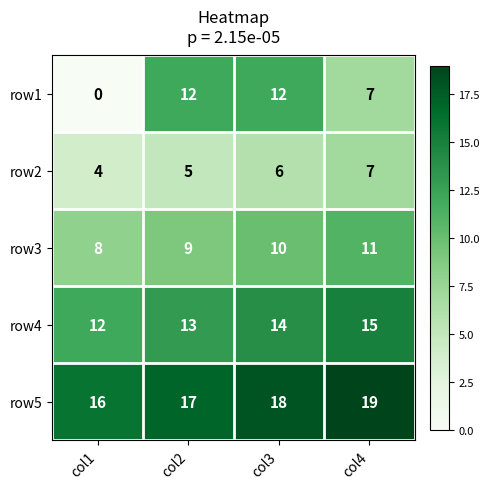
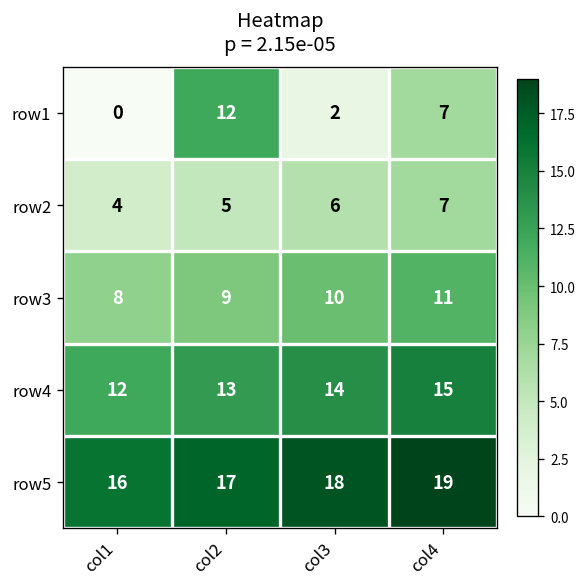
  {
    "row1": {
      "col1": 0,
      "col2": 12,
-     "col3": 12,
+     "col3": 2,
      "col4": 7
    },
    "row2": {
      "col1": 4,
      "col2": 5,
      "col3": 6,
      "col4": 7
    },
    "row3": {
      "col1": 8,
      "col2": 9,
      "col3": 10,
      "col4": 11
    },
    "row4": {
      "col1": 12,
      "col2": 13,
      "col3": 14,
      "col4": 15
    },
    "row5": {
      "col1": 16,
      "col2": 17,
      "col3": 18,
      "col4": 19
    }
  }
